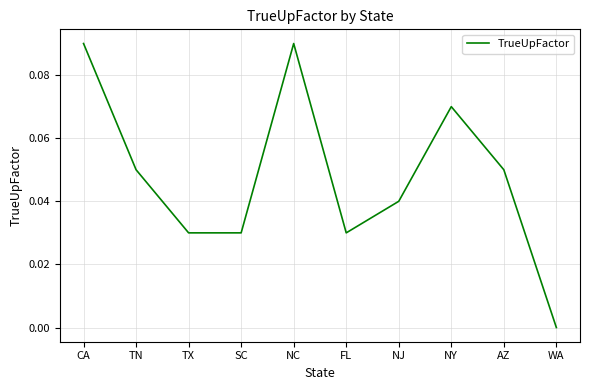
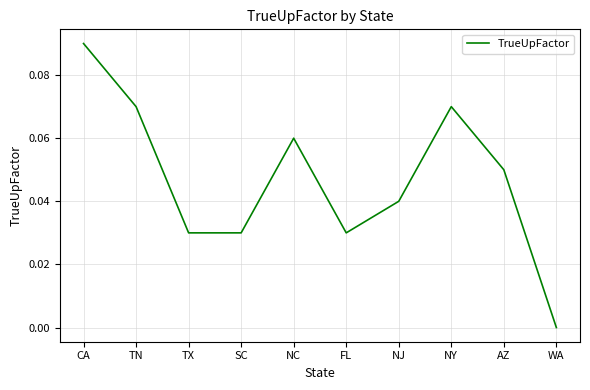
  {
    "CA": 0.09,
-   "TN": 0.05,
+   "TN": 0.07,
    "TX": 0.03,
    "SC": 0.03,
-   "NC": 0.09,
+   "NC": 0.06,
    "FL": 0.03,
    "NJ": 0.04,
    "NY": 0.07,
    "AZ": 0.05,
    "WA": 0.00
  }
